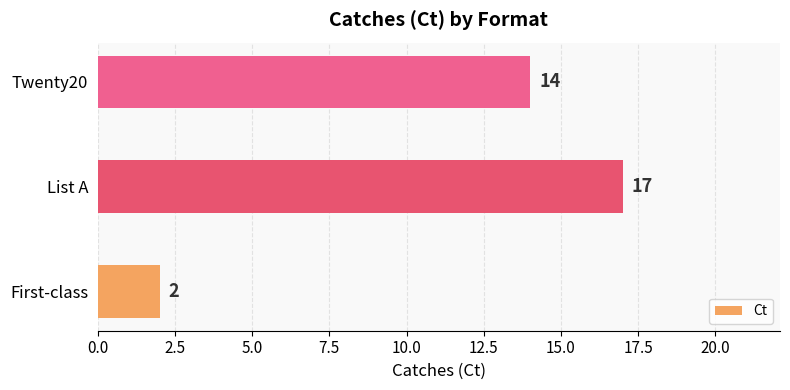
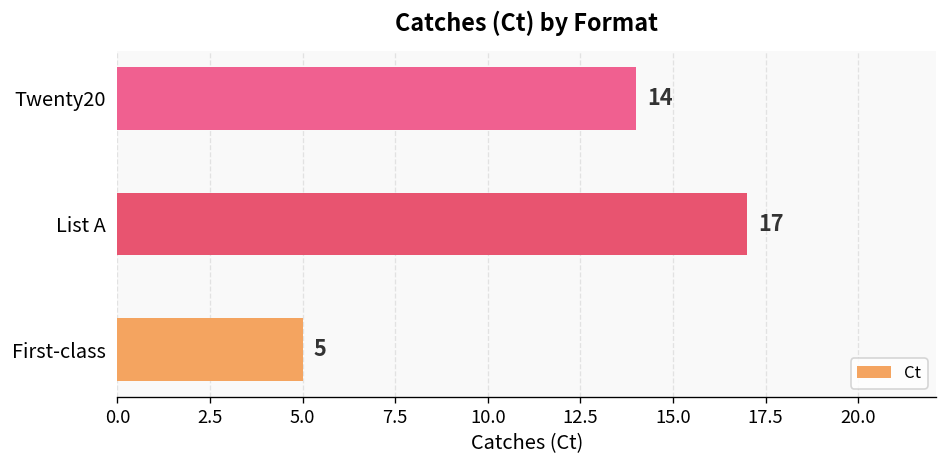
  {
    "Twenty20": 14,
    "List A": 17,
-   "First-class": 2
+   "First-class": 5
  }
